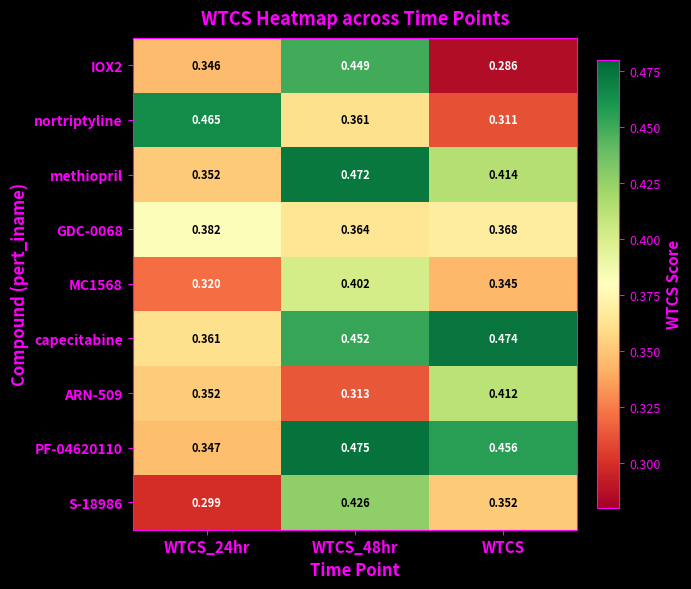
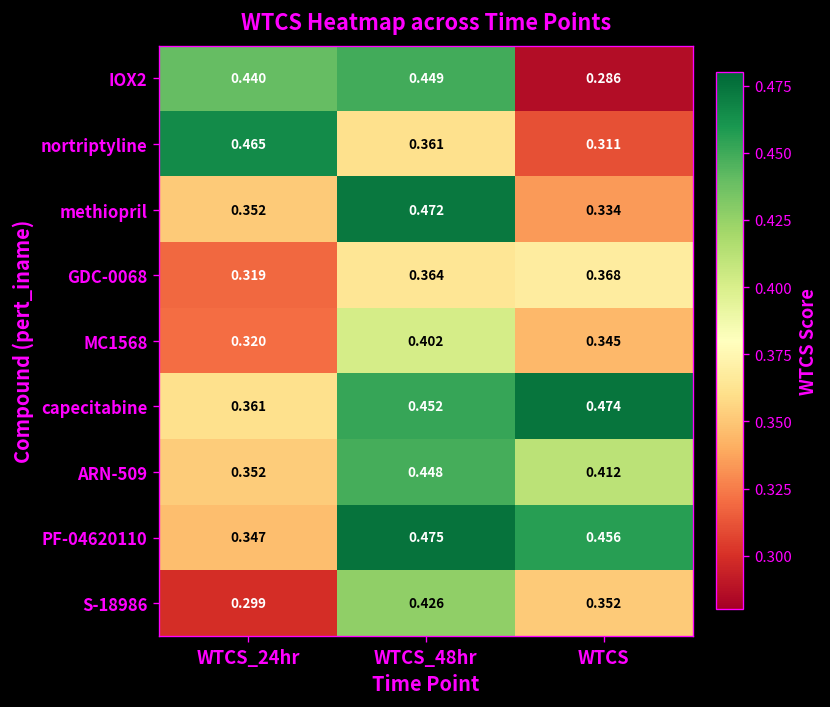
  {
    "IOX2": {
-     "WTCS_24hr": 0.346,
+     "WTCS_24hr": 0.440,
      "WTCS_48hr": 0.449,
      "WTCS": 0.286
    },
    "nortriptyline": {
      "WTCS_24hr": 0.465,
      "WTCS_48hr": 0.361,
      "WTCS": 0.311
    },
    "methiopril": {
      "WTCS_24hr": 0.352,
      "WTCS_48hr": 0.472,
-     "WTCS": 0.414
+     "WTCS": 0.334
    },
    "GDC-0068": {
-     "WTCS_24hr": 0.382,
+     "WTCS_24hr": 0.319,
      "WTCS_48hr": 0.364,
      "WTCS": 0.368
    },
    "MC1568": {
      "WTCS_24hr": 0.320,
      "WTCS_48hr": 0.402,
      "WTCS": 0.345
    },
    "capecitabine": {
      "WTCS_24hr": 0.361,
      "WTCS_48hr": 0.452,
      "WTCS": 0.474
    },
    "ARN-509": {
      "WTCS_24hr": 0.352,
-     "WTCS_48hr": 0.313,
+     "WTCS_48hr": 0.448,
      "WTCS": 0.412
    },
    "PF-04620110": {
      "WTCS_24hr": 0.347,
      "WTCS_48hr": 0.475,
      "WTCS": 0.456
    },
    "S-18986": {
      "WTCS_24hr": 0.299,
      "WTCS_48hr": 0.426,
      "WTCS": 0.352
    }
  }
